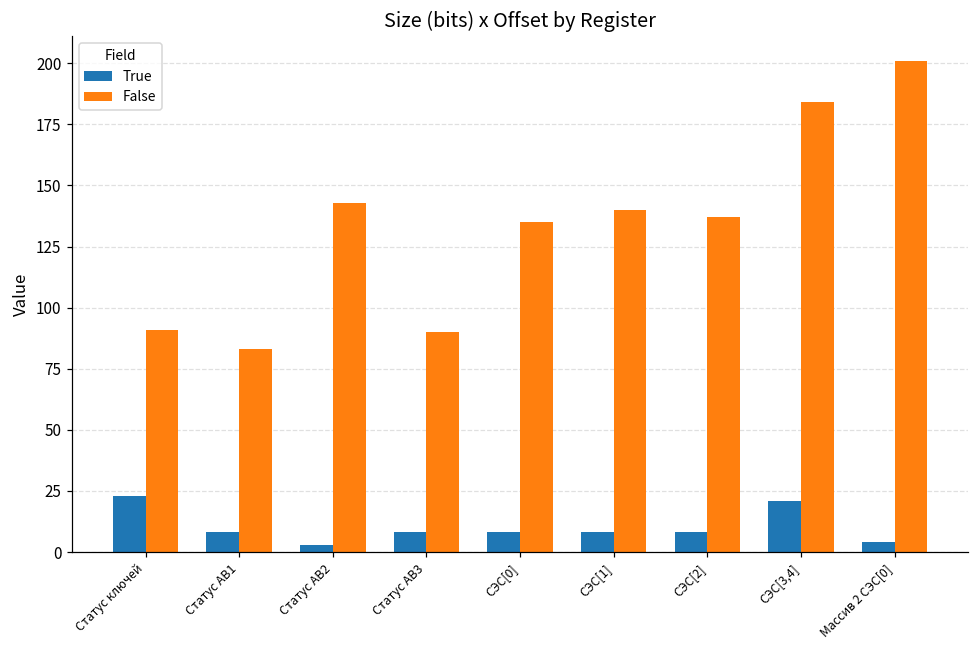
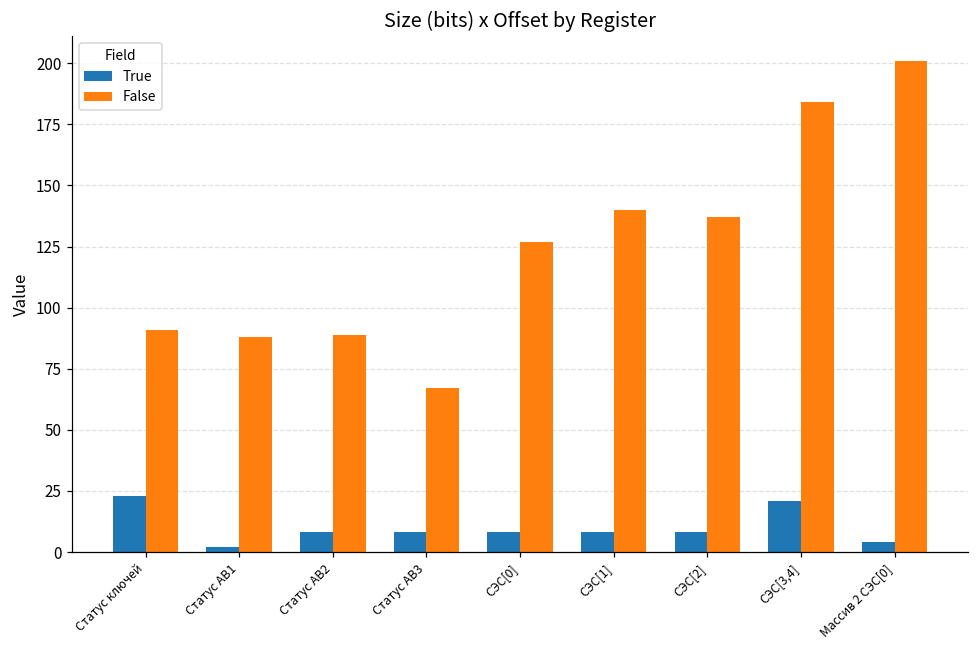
  {
    "True": {
      "Статус ключей": 23,
-     "Статус AB1": 8,
-     "Статус AB2": 3,
+     "Статус AB1": 2,
+     "Статус AB2": 8,
      "Статус AB3": 8,
      "СЭС[0]": 8,
      "СЭС[1]": 8,
      "СЭС[2]": 8,
      "СЭС[3,4]": 21,
      "Массив 2 СЭС[0]": 4
    },
    "False": {
      "Статус ключей": 91,
-     "Статус AB1": 83,
-     "Статус AB2": 143,
-     "Статус AB3": 90,
-     "СЭС[0]": 135,
+     "Статус AB1": 88,
+     "Статус AB2": 89,
+     "Статус AB3": 67,
+     "СЭС[0]": 127,
      "СЭС[1]": 140,
      "СЭС[2]": 137,
      "СЭС[3,4]": 184,
      "Массив 2 СЭС[0]": 201
    }
  }
